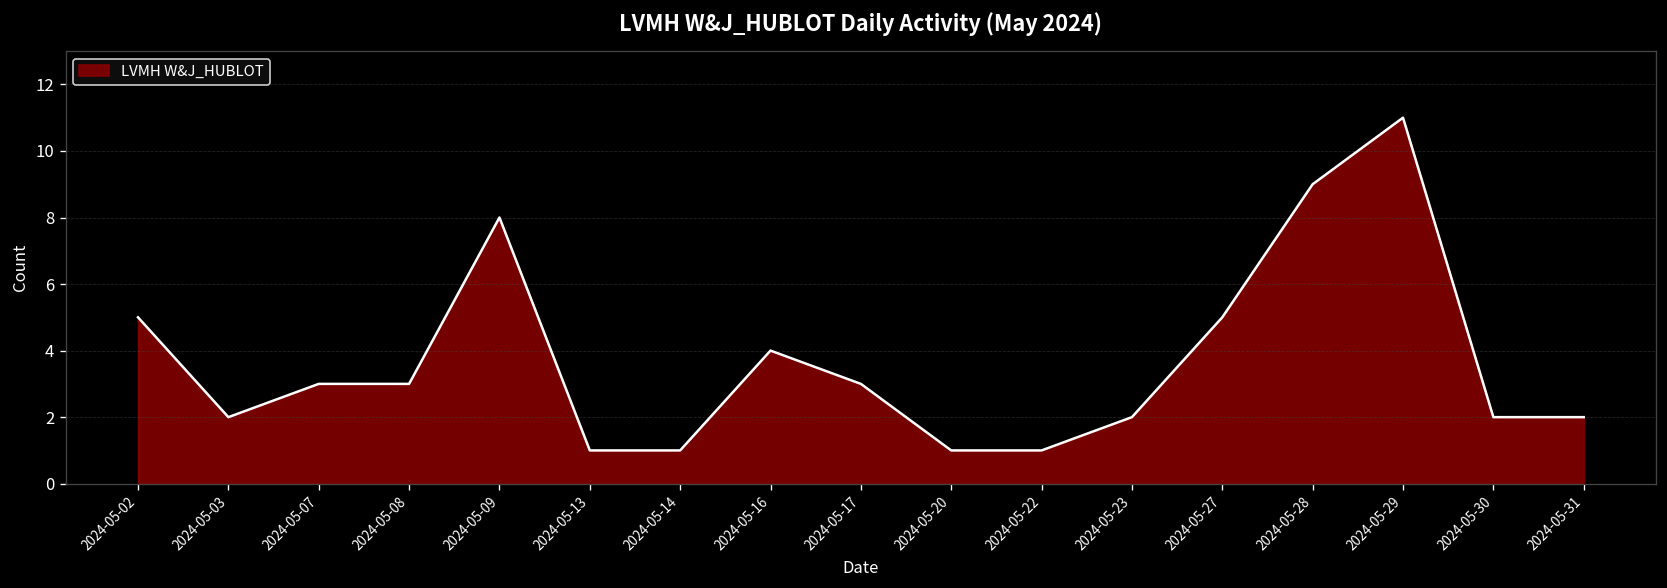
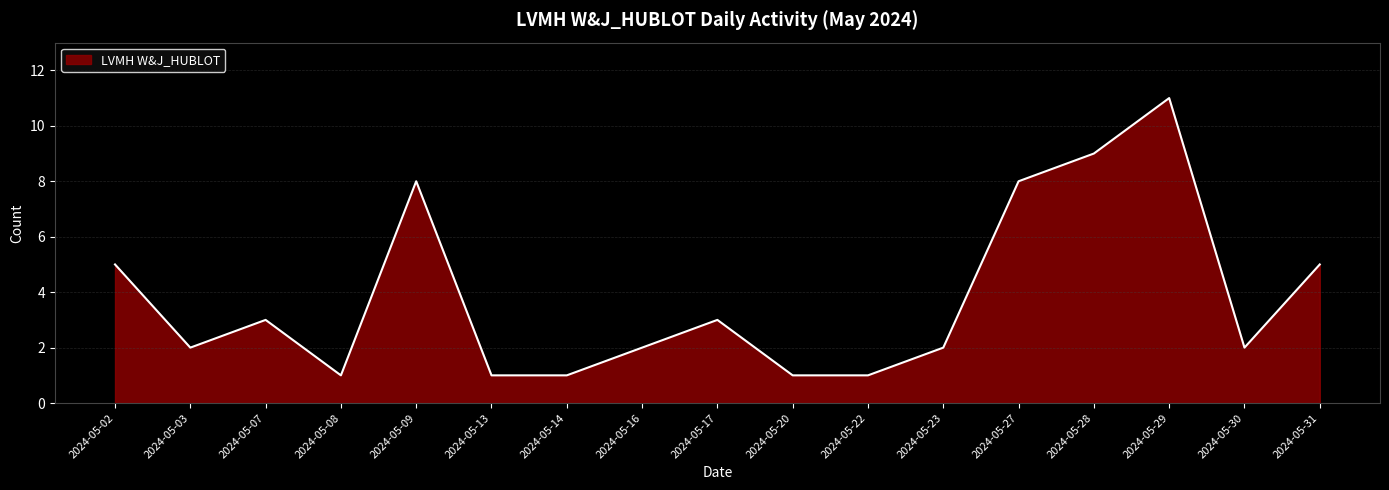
  {
    "2024-05-02": 5,
    "2024-05-03": 2,
    "2024-05-07": 3,
-   "2024-05-08": 3,
+   "2024-05-08": 1,
    "2024-05-09": 8,
    "2024-05-13": 1,
    "2024-05-14": 1,
-   "2024-05-16": 4,
+   "2024-05-16": 2,
    "2024-05-17": 3,
    "2024-05-20": 1,
    "2024-05-22": 1,
    "2024-05-23": 2,
-   "2024-05-27": 5,
+   "2024-05-27": 8,
    "2024-05-28": 9,
    "2024-05-29": 11,
    "2024-05-30": 2,
-   "2024-05-31": 2
+   "2024-05-31": 5
  }
